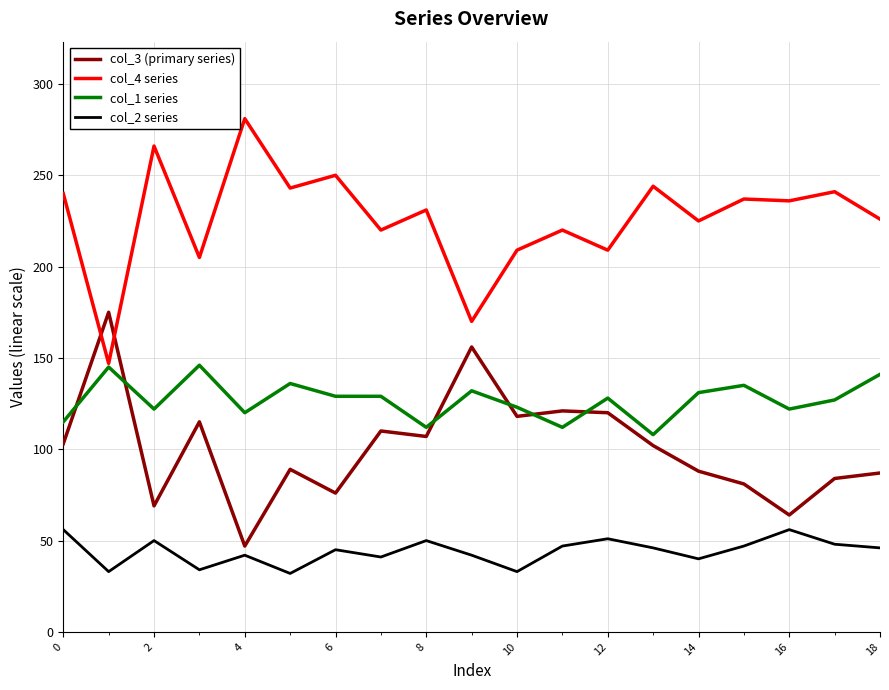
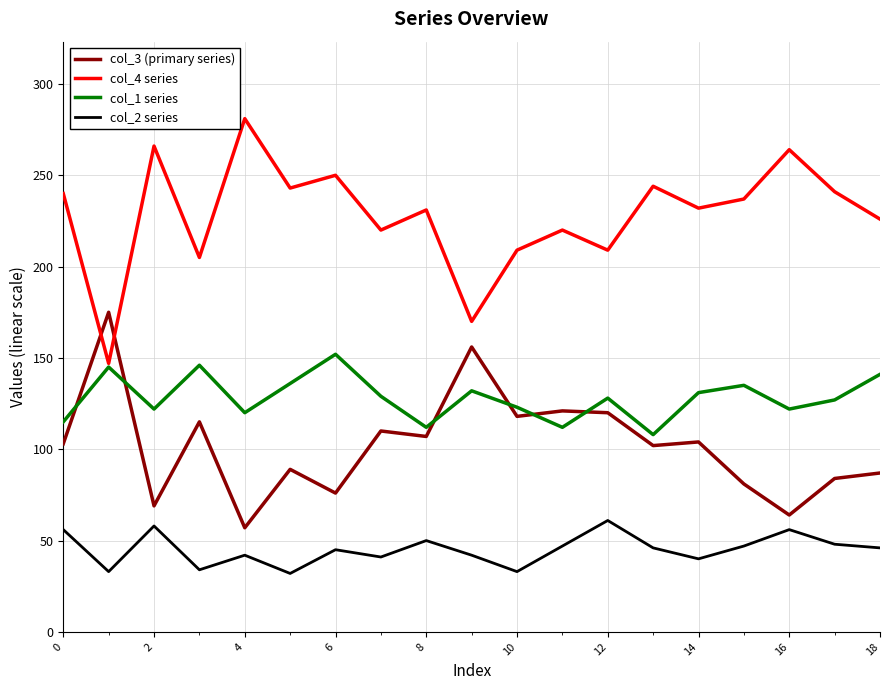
  {
    "col_3 (primary series)": {
      "0": 103,
      "2": 69,
-     "4": 47,
+     "4": 57,
      "6": 76,
      "8": 107,
      "10": 118,
      "12": 120,
-     "14": 88,
+     "14": 104,
      "16": 64,
      "18": 87
    },
    "col_4 series": {
      "0": 240,
      "2": 266,
      "4": 281,
      "6": 250,
      "8": 231,
      "10": 209,
      "12": 209,
-     "14": 225,
-     "16": 236,
+     "14": 232,
+     "16": 264,
      "18": 226
    },
    "col_1 series": {
      "0": 115,
      "2": 122,
      "4": 120,
-     "6": 129,
+     "6": 152,
      "8": 112,
      "10": 123,
      "12": 128,
      "14": 131,
      "16": 122,
      "18": 141
    },
    "col_2 series": {
      "0": 56,
-     "2": 50,
+     "2": 58,
      "4": 42,
      "6": 45,
      "8": 50,
      "10": 33,
-     "12": 51,
+     "12": 61,
      "14": 40,
      "16": 56,
      "18": 46
    }
  }
